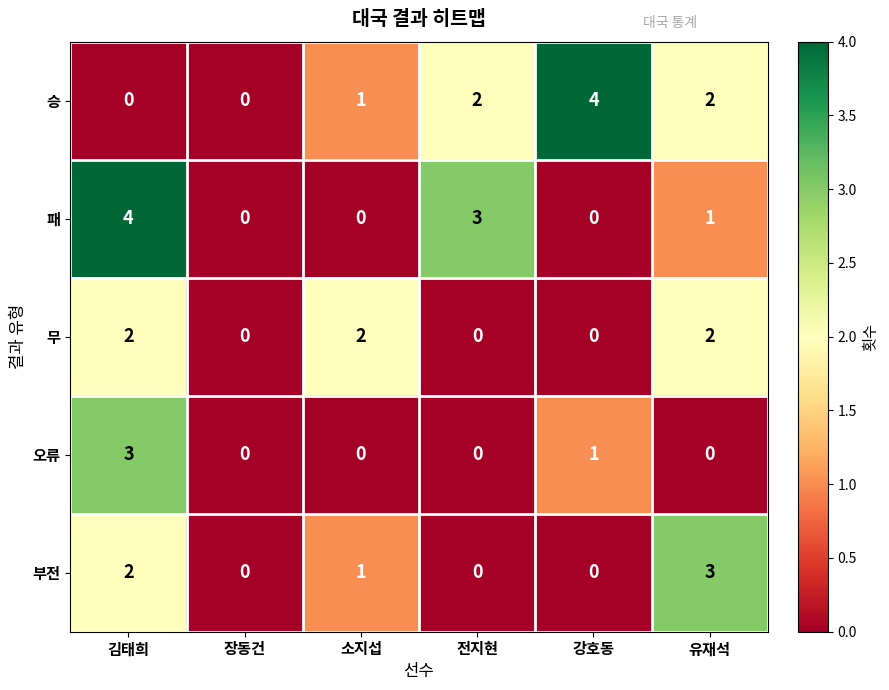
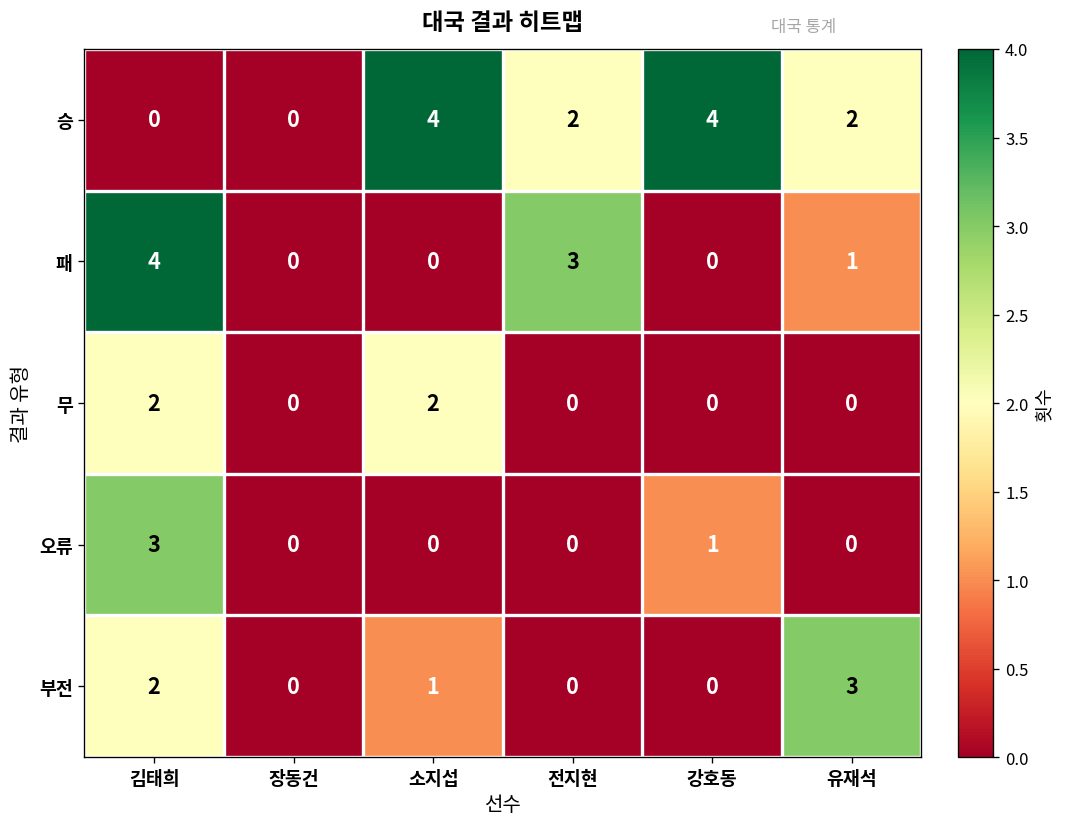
  {
    "승": {
      "김태희": 0,
      "장동건": 0,
-     "소지섭": 1,
+     "소지섭": 4,
      "전지현": 2,
      "강호동": 4,
      "유재석": 2
    },
    "패": {
      "김태희": 4,
      "장동건": 0,
      "소지섭": 0,
      "전지현": 3,
      "강호동": 0,
      "유재석": 1
    },
    "무": {
      "김태희": 2,
      "장동건": 0,
      "소지섭": 2,
      "전지현": 0,
      "강호동": 0,
-     "유재석": 2
+     "유재석": 0
    },
    "오류": {
      "김태희": 3,
      "장동건": 0,
      "소지섭": 0,
      "전지현": 0,
      "강호동": 1,
      "유재석": 0
    },
    "부전": {
      "김태희": 2,
      "장동건": 0,
      "소지섭": 1,
      "전지현": 0,
      "강호동": 0,
      "유재석": 3
    }
  }
